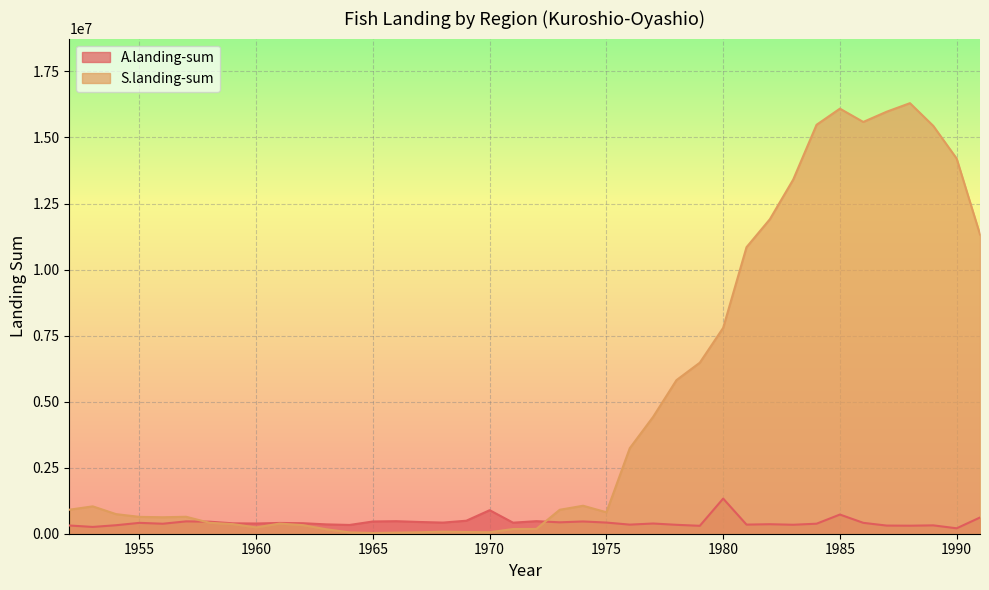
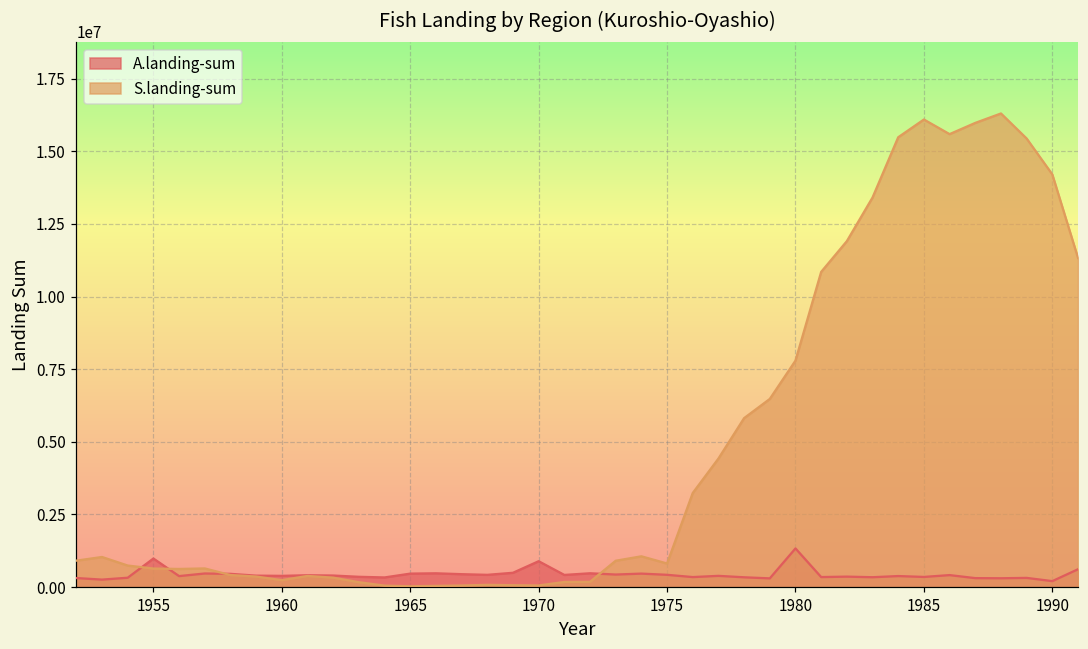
  {
    "A.landing-sum": {
-     "1955": 400000,
+     "1955": 1000000,
      "1960": 400000,
      "1965": 500000,
      "1970": 900000,
      "1975": 400000,
      "1980": 1300000,
-     "1985": 700000,
+     "1985": 300000,
      "1990": 200000
    },
    "S.landing-sum": {
      "1955": 600000,
      "1960": 200000,
      "1965": 0,
      "1970": 100000,
      "1975": 800000,
      "1980": 7800000,
      "1985": 16100000,
      "1990": 14200000
    }
  }
